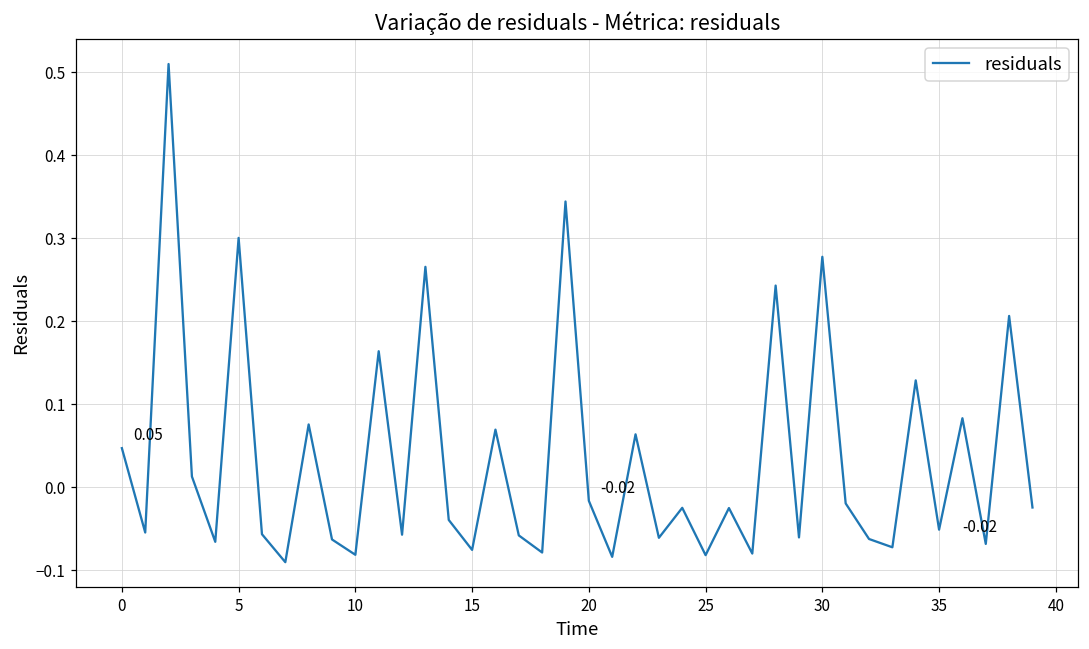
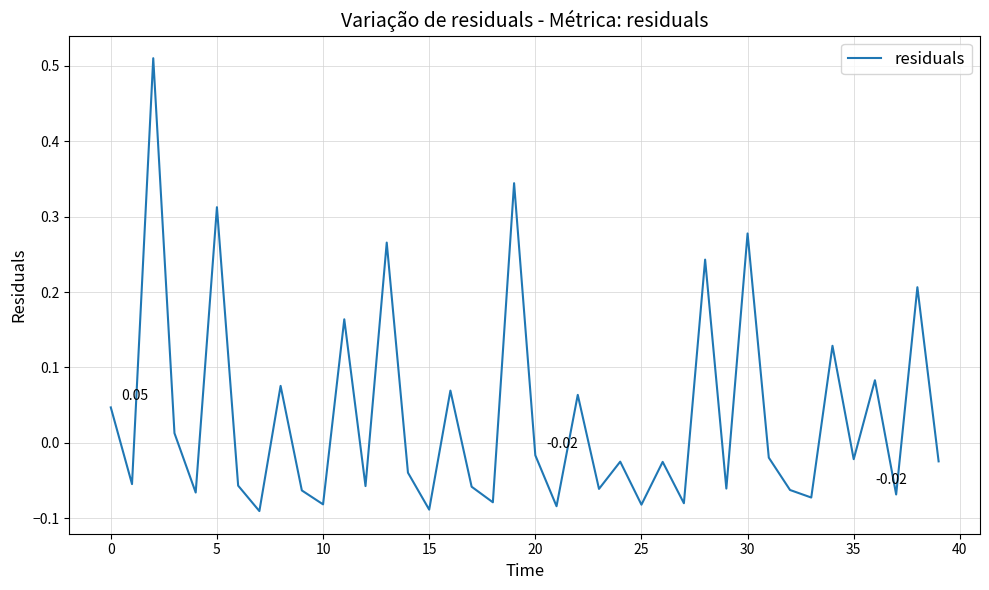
  {
-   "5": 0.30,
+   "5": 0.31,
    "10": -0.08,
-   "15": -0.08,
+   "15": -0.09,
    "25": -0.08,
    "30": 0.28,
-   "35": -0.05
+   "35": -0.02
  }
